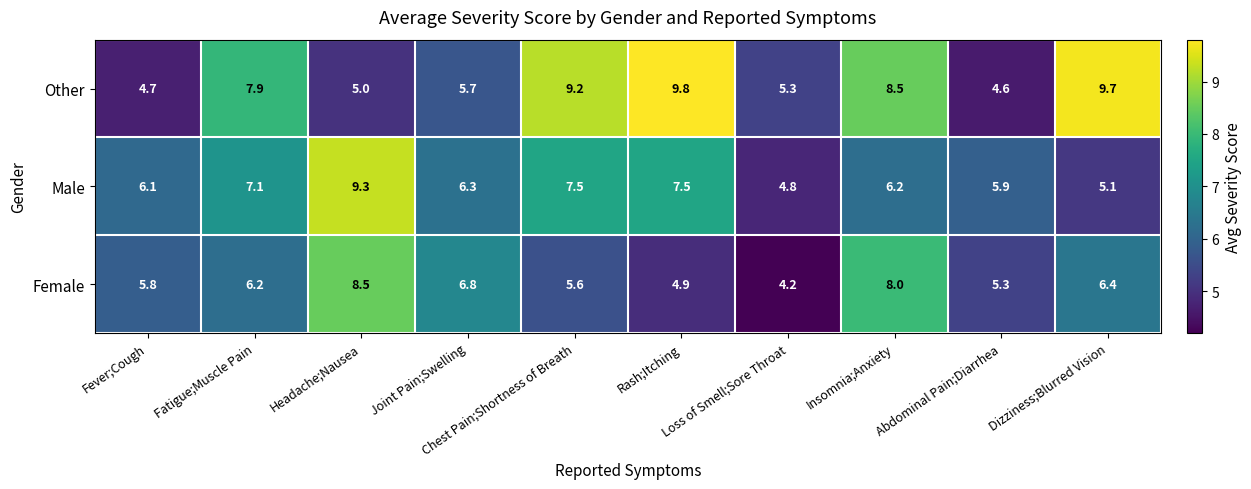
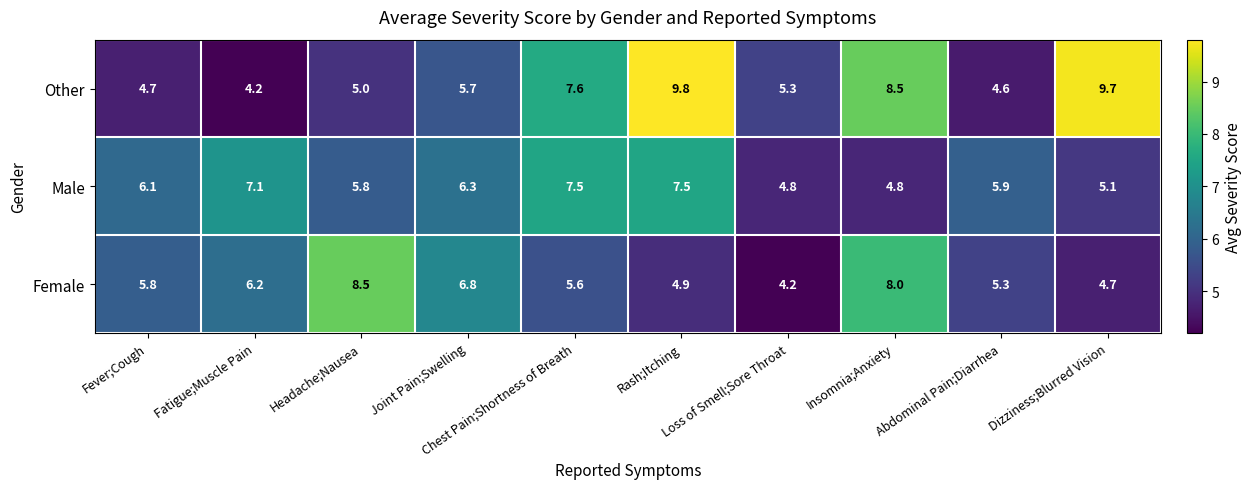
  {
    "Other": {
      "Fever;Cough": 4.7,
-     "Fatigue;Muscle Pain": 7.9,
+     "Fatigue;Muscle Pain": 4.2,
      "Headache;Nausea": 5.0,
      "Joint Pain;Swelling": 5.7,
-     "Chest Pain;Shortness of Breath": 9.2,
+     "Chest Pain;Shortness of Breath": 7.6,
      "Rash;Itching": 9.8,
      "Loss of Smell;Sore Throat": 5.3,
      "Insomnia;Anxiety": 8.5,
      "Abdominal Pain;Diarrhea": 4.6,
      "Dizziness;Blurred Vision": 9.7
    },
    "Male": {
      "Fever;Cough": 6.1,
      "Fatigue;Muscle Pain": 7.1,
-     "Headache;Nausea": 9.3,
+     "Headache;Nausea": 5.8,
      "Joint Pain;Swelling": 6.3,
      "Chest Pain;Shortness of Breath": 7.5,
      "Rash;Itching": 7.5,
      "Loss of Smell;Sore Throat": 4.8,
-     "Insomnia;Anxiety": 6.2,
+     "Insomnia;Anxiety": 4.8,
      "Abdominal Pain;Diarrhea": 5.9,
      "Dizziness;Blurred Vision": 5.1
    },
    "Female": {
      "Fever;Cough": 5.8,
      "Fatigue;Muscle Pain": 6.2,
      "Headache;Nausea": 8.5,
      "Joint Pain;Swelling": 6.8,
      "Chest Pain;Shortness of Breath": 5.6,
      "Rash;Itching": 4.9,
      "Loss of Smell;Sore Throat": 4.2,
      "Insomnia;Anxiety": 8.0,
      "Abdominal Pain;Diarrhea": 5.3,
-     "Dizziness;Blurred Vision": 6.4
+     "Dizziness;Blurred Vision": 4.7
    }
  }
